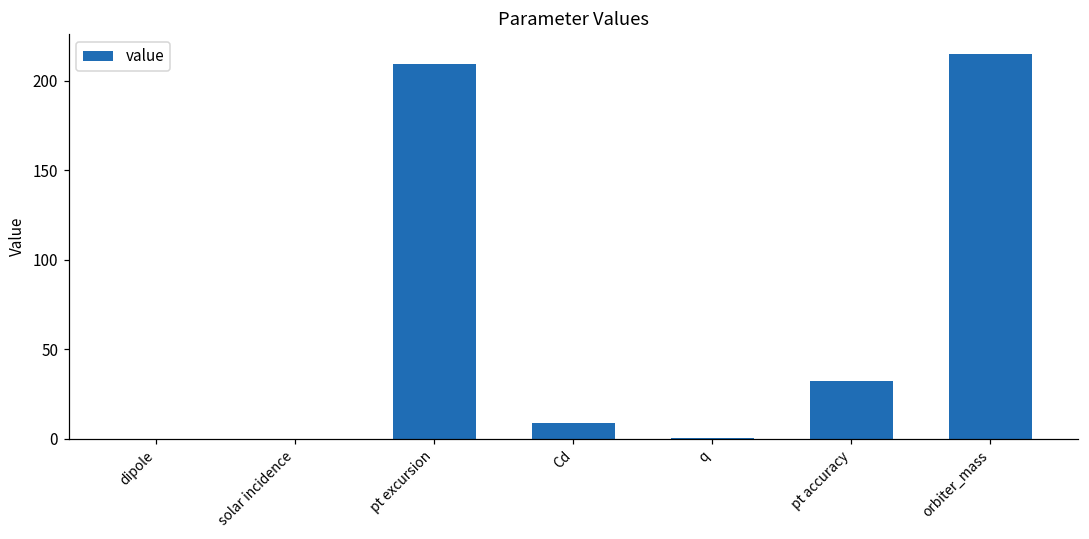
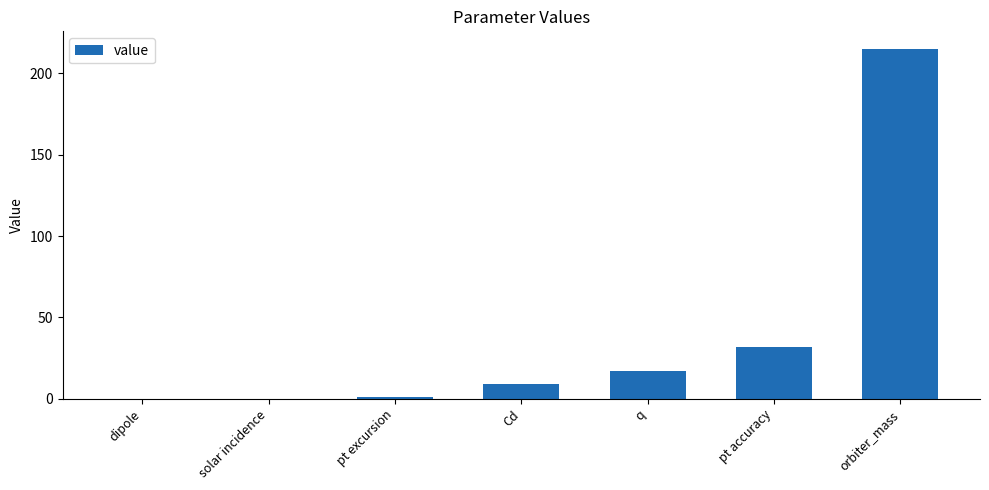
  {
    "dipole": 0,
    "solar incidence": 0,
-   "pt excursion": 209,
+   "pt excursion": 1,
    "Cd": 9,
-   "q": 1,
+   "q": 17,
    "pt accuracy": 32,
    "orbiter_mass": 215
  }
